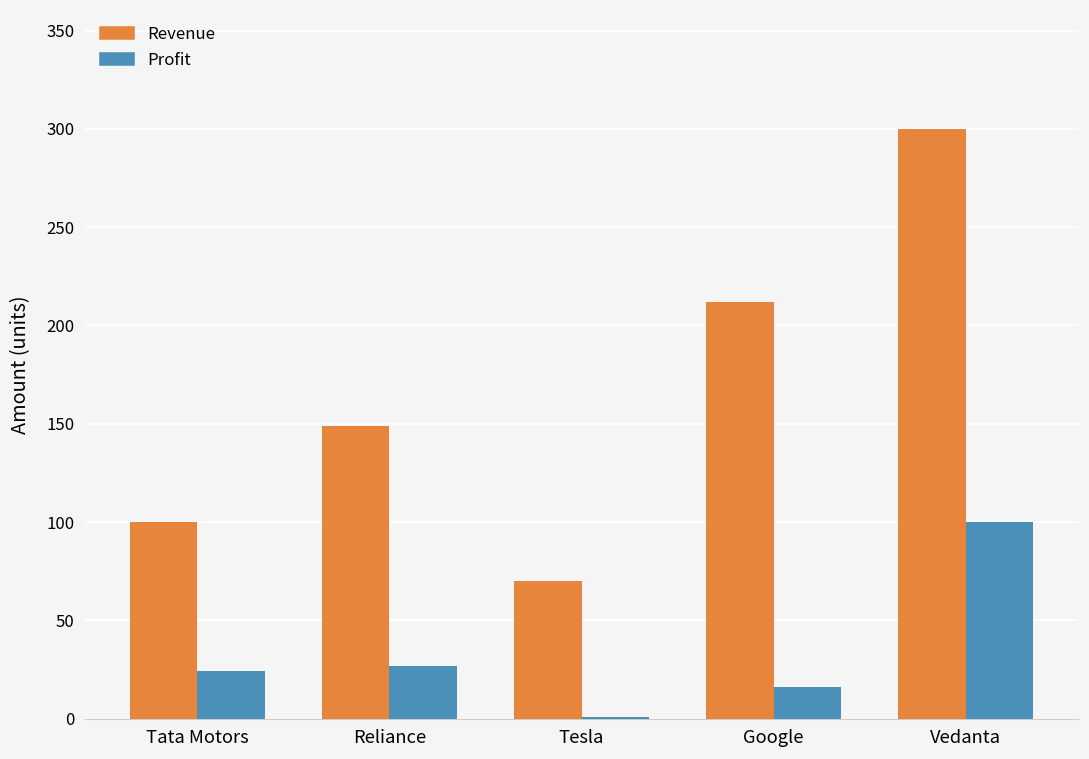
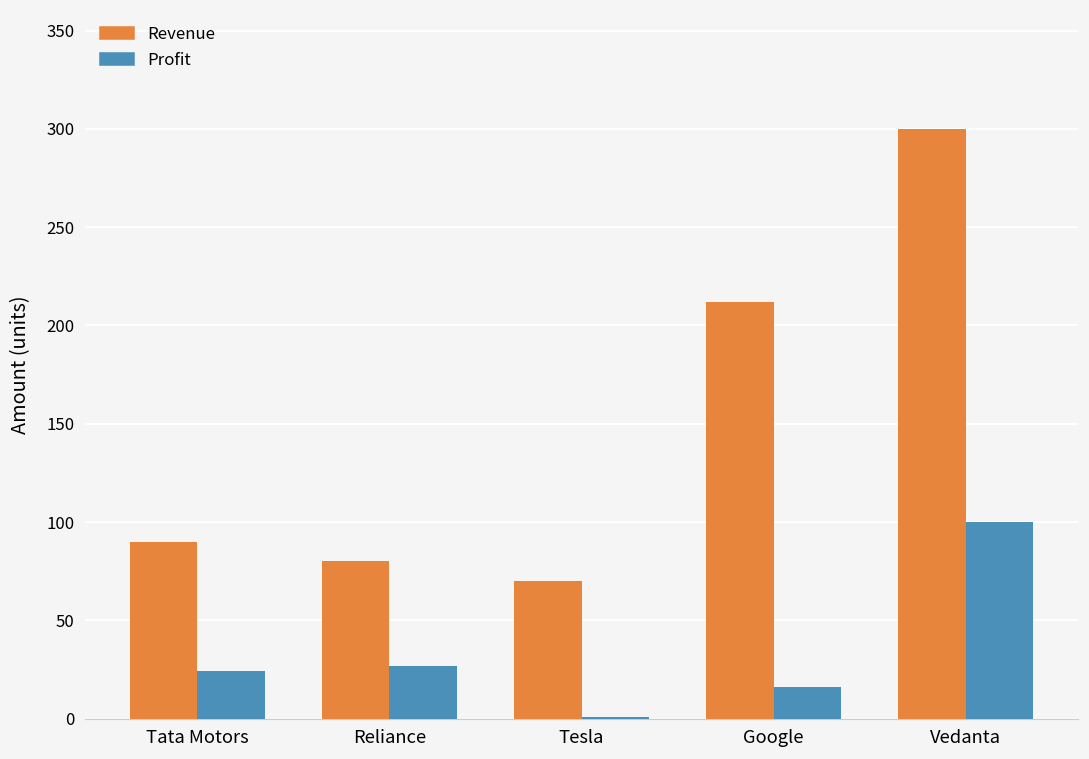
  {
    "Revenue": {
-     "Tata Motors": 100,
-     "Reliance": 149,
+     "Tata Motors": 90,
+     "Reliance": 80,
      "Tesla": 70,
      "Google": 212,
      "Vedanta": 300
    },
    "Profit": {
      "Tata Motors": 24,
      "Reliance": 27,
      "Google": 16,
      "Vedanta": 100
    }
  }
